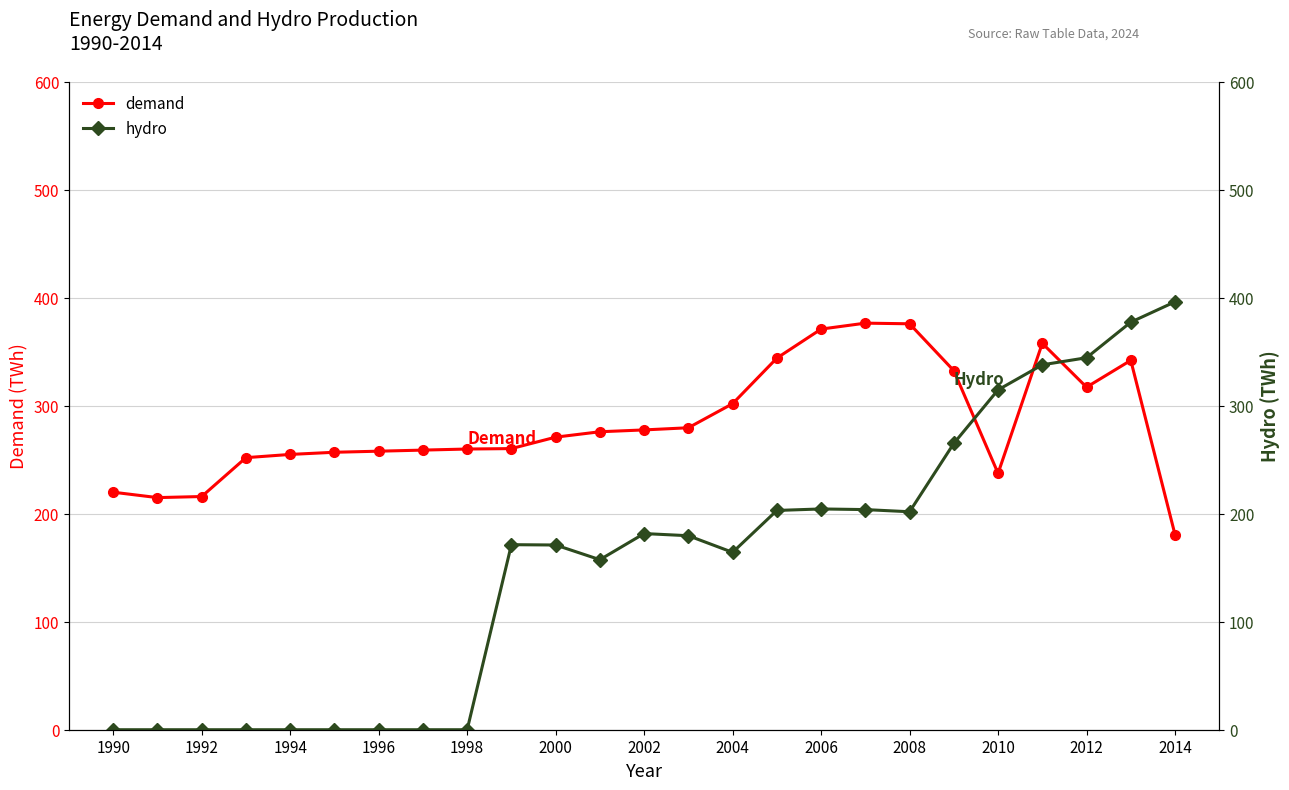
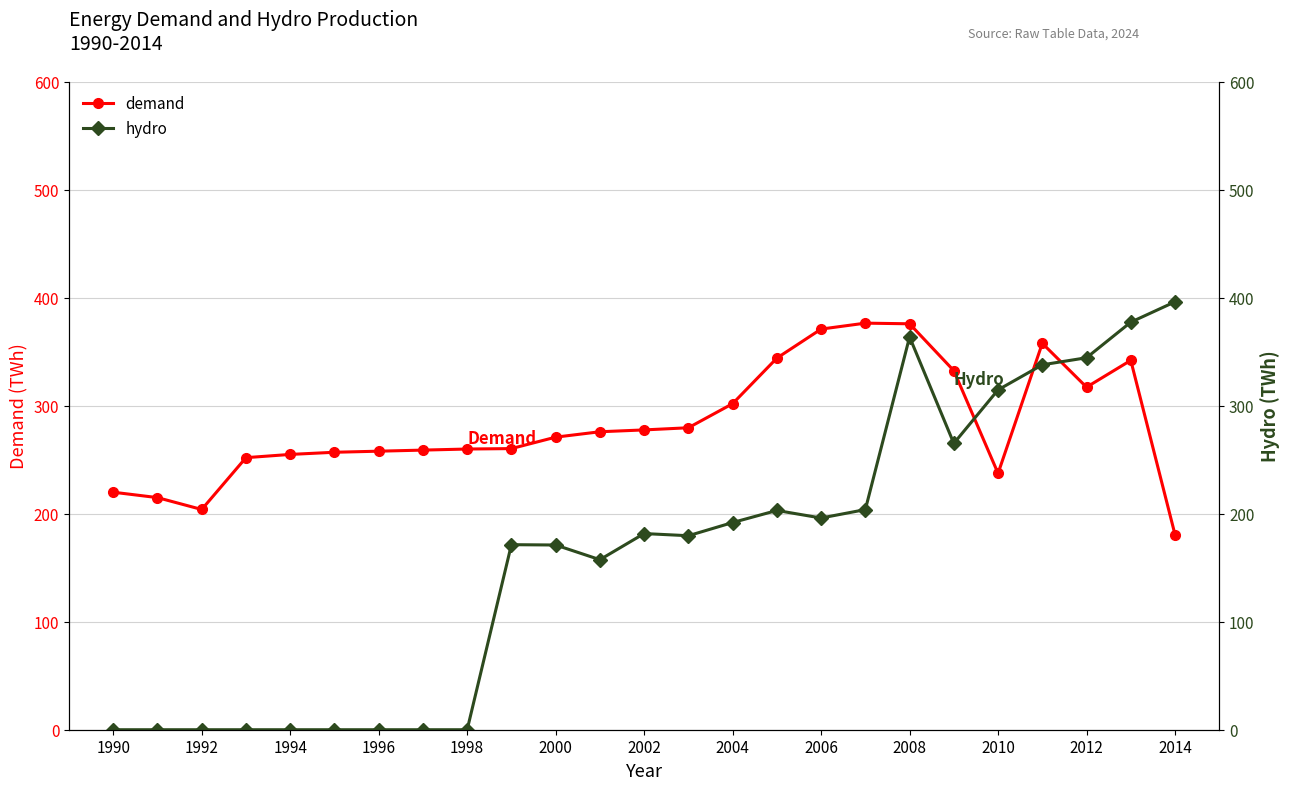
  {
    "demand": {
      "1990": 220,
-     "1992": 216,
+     "1992": 204,
      "1994": 255,
      "1996": 258,
      "1998": 260,
      "2000": 271,
      "2002": 278,
      "2004": 302,
      "2006": 371,
      "2008": 376,
      "2010": 237,
      "2012": 317,
      "2014": 181
    },
    "hydro": {
      "1990": 0,
      "1992": 0,
      "1994": 0,
      "1996": 0,
      "1998": 0,
      "2000": 171,
      "2002": 182,
-     "2004": 164,
-     "2006": 205,
-     "2008": 202,
+     "2004": 192,
+     "2006": 196,
+     "2008": 364,
      "2010": 315,
      "2012": 345,
      "2014": 396
    }
  }
